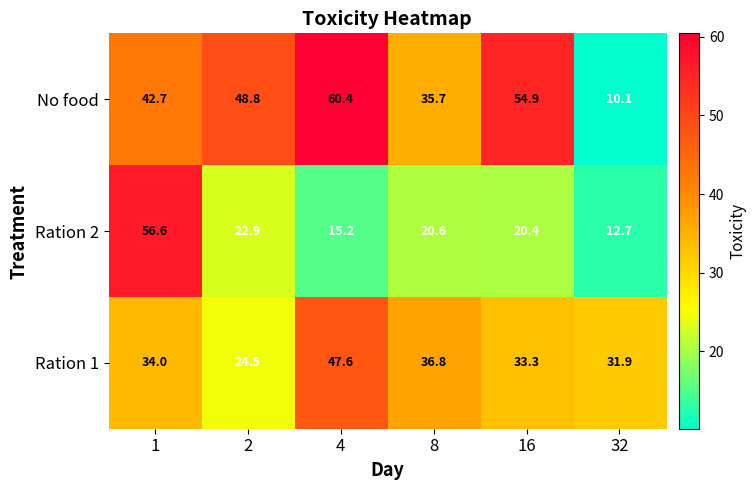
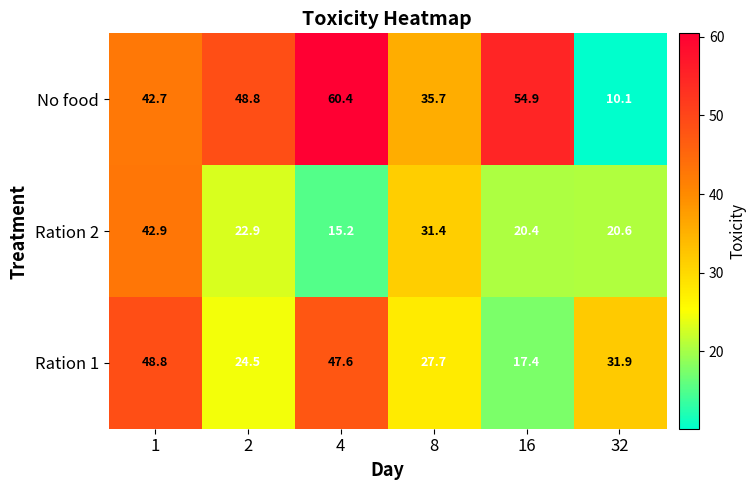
  {
    "No food": {
      "1": 42.7,
      "2": 48.8,
      "4": 60.4,
      "8": 35.7,
      "16": 54.9,
      "32": 10.1
    },
    "Ration 2": {
-     "1": 56.6,
+     "1": 42.9,
      "2": 22.9,
      "4": 15.2,
-     "8": 20.6,
+     "8": 31.4,
      "16": 20.4,
-     "32": 12.7
+     "32": 20.6
    },
    "Ration 1": {
-     "1": 34.0,
+     "1": 48.8,
      "2": 24.5,
      "4": 47.6,
-     "8": 36.8,
-     "16": 33.3,
+     "8": 27.7,
+     "16": 17.4,
      "32": 31.9
    }
  }
